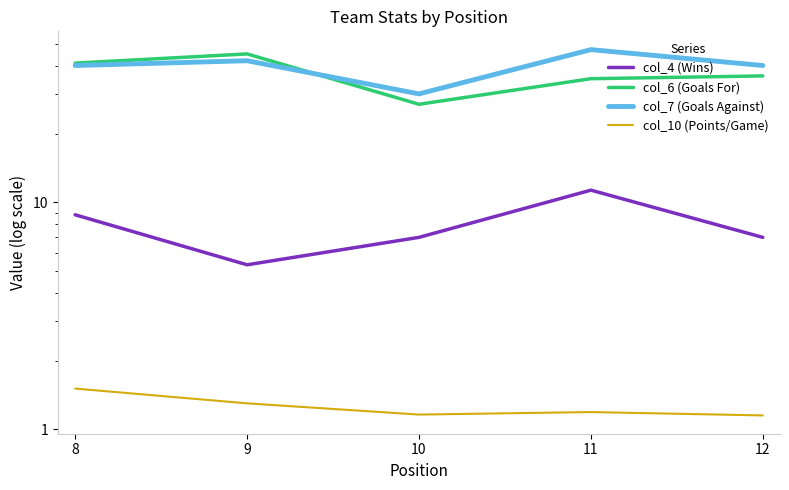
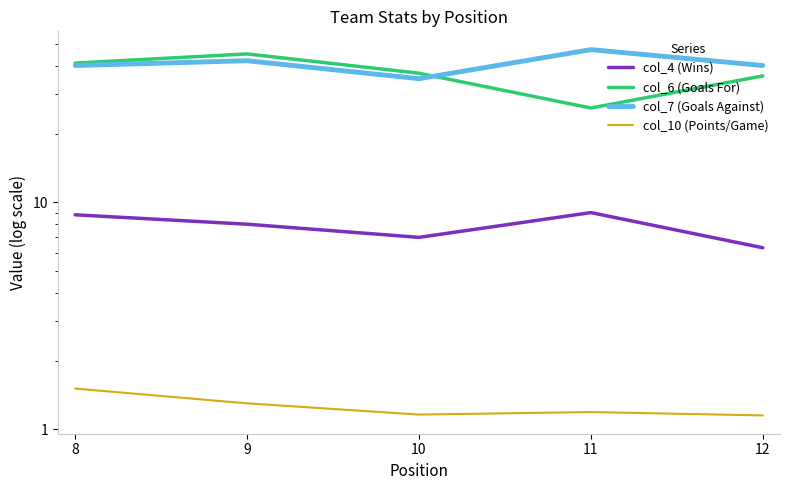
  {
    "col_4 (Wins)": {
      "8": 8.8,
-     "9": 5.3,
+     "9": 8.0,
      "10": 7.0,
-     "11": 11,
-     "12": 7.0
+     "11": 9.0,
+     "12": 6.3
    },
    "col_6 (Goals For)": {
      "9": 45,
-     "10": 27,
-     "11": 35,
+     "10": 37,
+     "11": 26,
      "12": 36
    },
    "col_7 (Goals Against)": {
      "9": 42,
-     "10": 30,
+     "10": 35,
      "11": 47,
      "12": 40
    },
    "col_10 (Points/Game)": {
      "8": 1.5,
      "9": 1.3,
      "10": 1.2,
      "11": 1.2,
      "12": 1.2
    }
  }
